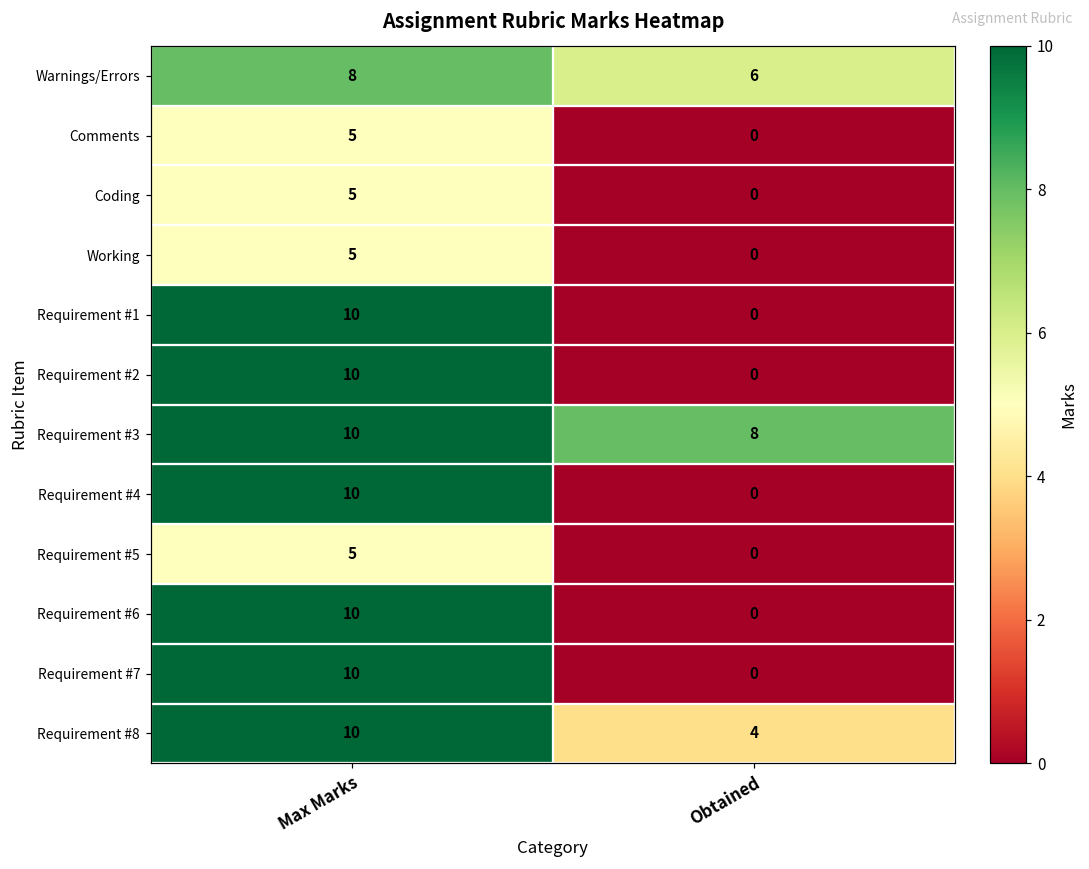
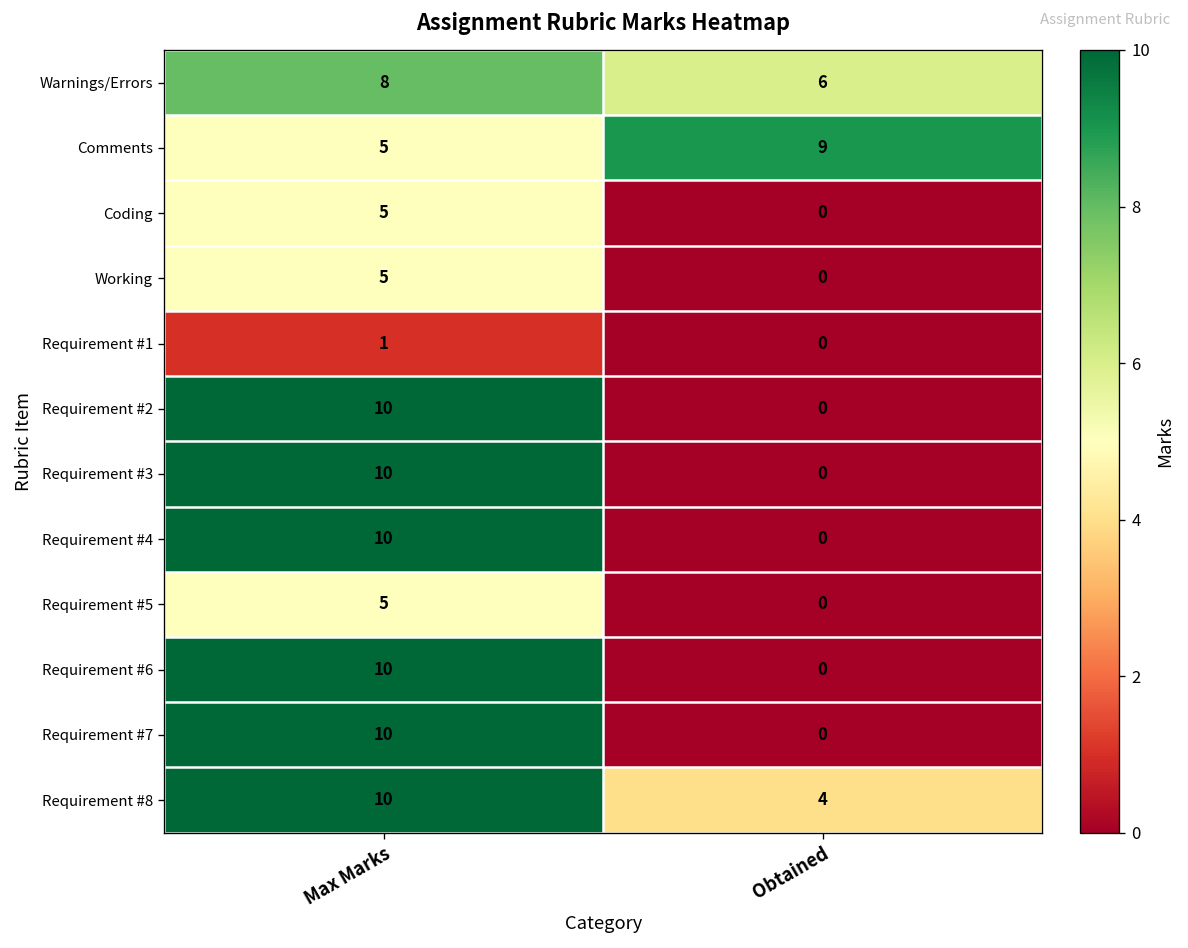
  {
    "Warnings/Errors": {
      "Max Marks": 8,
      "Obtained": 6
    },
    "Comments": {
      "Max Marks": 5,
-     "Obtained": 0
+     "Obtained": 9
    },
    "Coding": {
      "Max Marks": 5,
      "Obtained": 0
    },
    "Working": {
      "Max Marks": 5,
      "Obtained": 0
    },
    "Requirement #1": {
-     "Max Marks": 10,
+     "Max Marks": 1,
      "Obtained": 0
    },
    "Requirement #2": {
      "Max Marks": 10,
      "Obtained": 0
    },
    "Requirement #3": {
      "Max Marks": 10,
-     "Obtained": 8
+     "Obtained": 0
    },
    "Requirement #4": {
      "Max Marks": 10,
      "Obtained": 0
    },
    "Requirement #5": {
      "Max Marks": 5,
      "Obtained": 0
    },
    "Requirement #6": {
      "Max Marks": 10,
      "Obtained": 0
    },
    "Requirement #7": {
      "Max Marks": 10,
      "Obtained": 0
    },
    "Requirement #8": {
      "Max Marks": 10,
      "Obtained": 4
    }
  }
